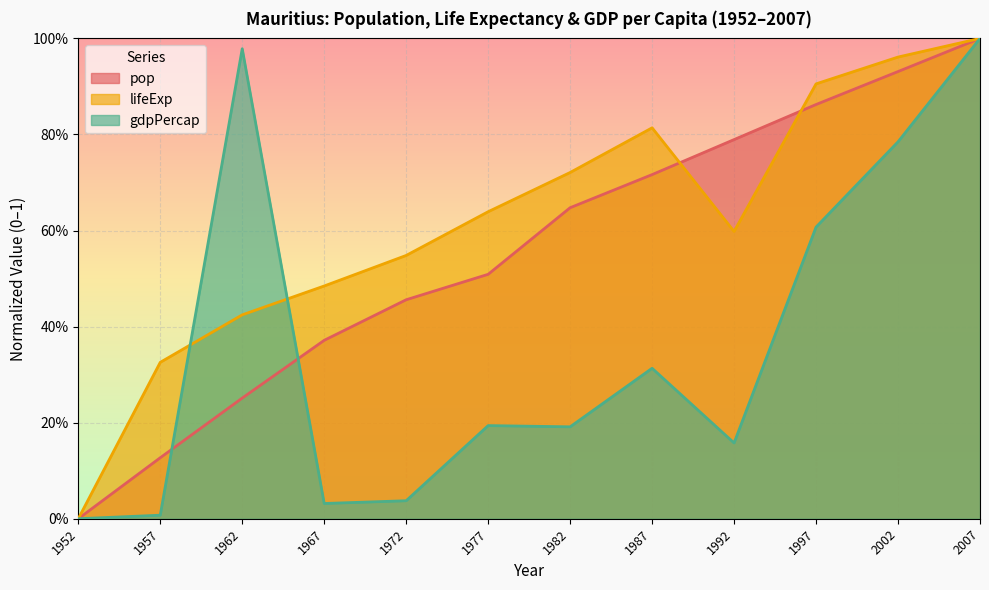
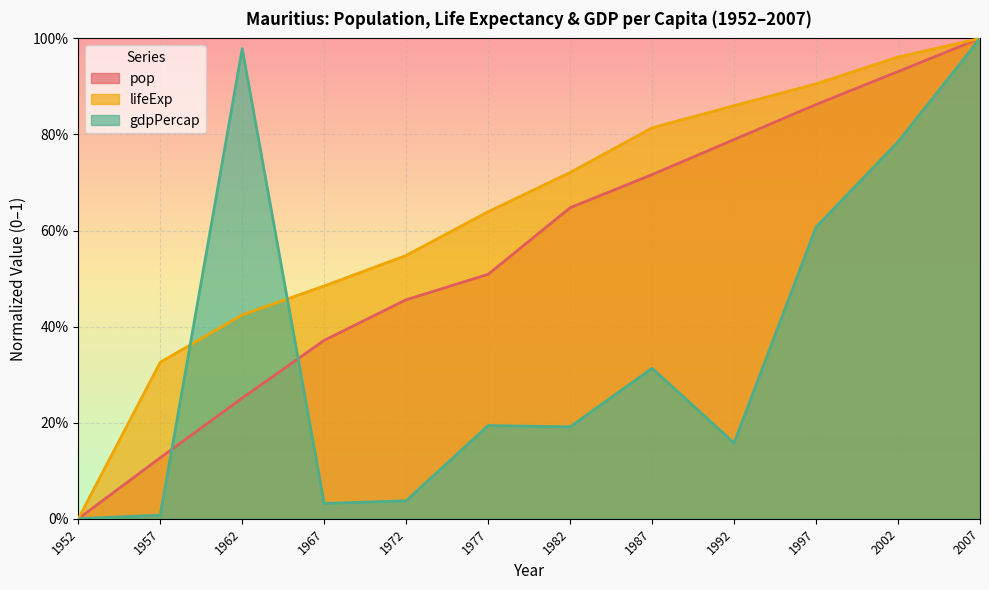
  {
    "pop": {
      "1957": "13%",
      "1962": "25%",
      "1967": "37%",
      "1972": "46%",
      "1977": "51%",
      "1982": "65%",
      "1987": "72%",
      "1992": "79%",
      "1997": "86%",
      "2002": "93%"
    },
    "lifeExp": {
      "1957": "33%",
      "1962": "42%",
      "1967": "48%",
      "1972": "55%",
      "1977": "64%",
      "1982": "72%",
      "1987": "81%",
-     "1992": "60%",
+     "1992": "86%",
      "1997": "91%",
      "2002": "96%"
    },
    "gdpPercap": {
      "1957": "1%",
      "1962": "98%",
      "1967": "3%",
      "1972": "4%",
      "1977": "19%",
      "1982": "19%",
      "1987": "31%",
      "1992": "16%",
      "1997": "61%",
      "2002": "78%"
    }
  }
